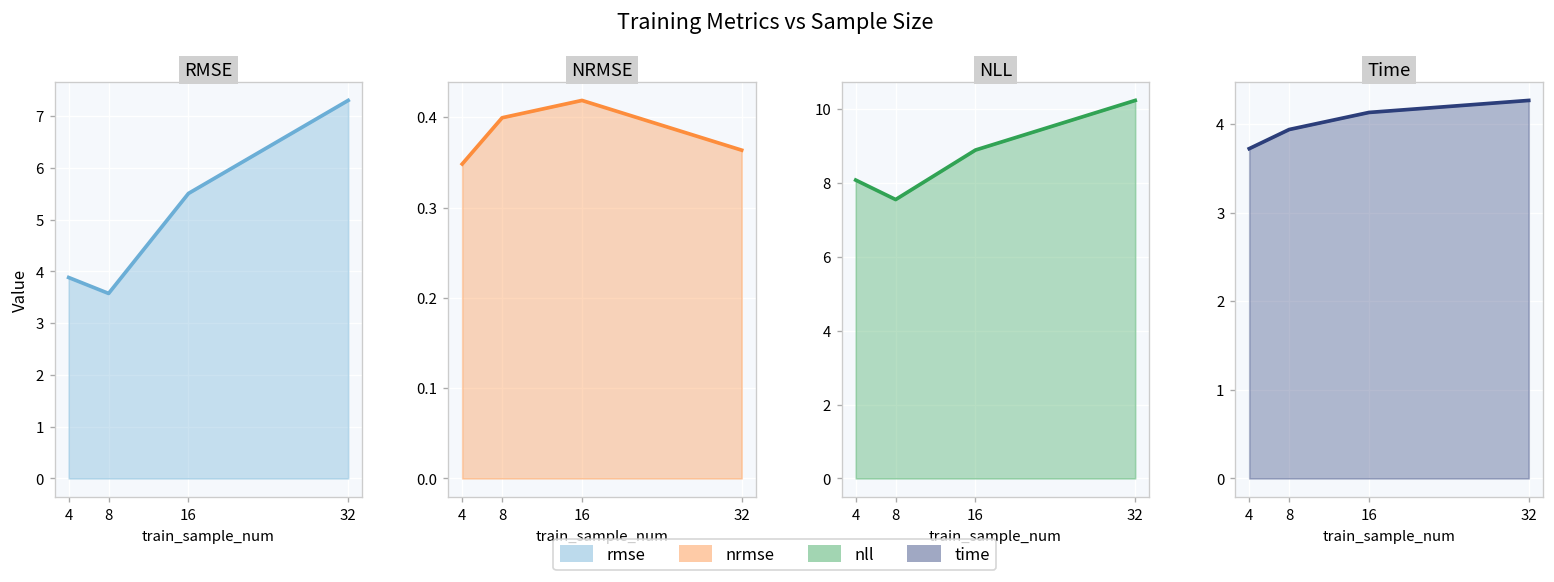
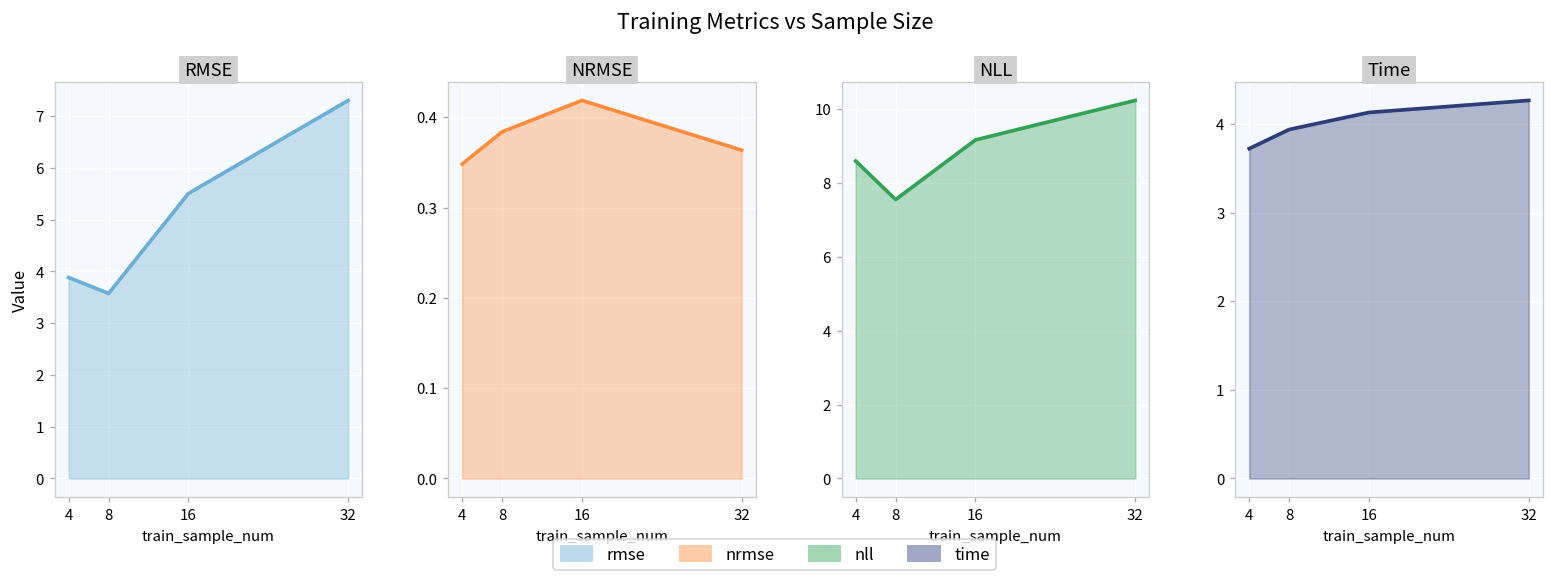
  {
    "RMSE": {
      "4": 3.9,
      "8": 3.6,
      "16": 5.5,
      "32": 7.3
    },
    "NRMSE": {
      "4": 0.35,
-     "8": 0.40,
+     "8": 0.38,
      "16": 0.42,
      "32": 0.36
    },
    "NLL": {
-     "4": 8.1,
+     "4": 8.6,
      "8": 7.6,
-     "16": 8.9,
+     "16": 9.2,
      "32": 10.2
    },
    "Time": {
      "4": 3.7,
      "8": 3.9,
      "16": 4.1,
      "32": 4.3
    }
  }
